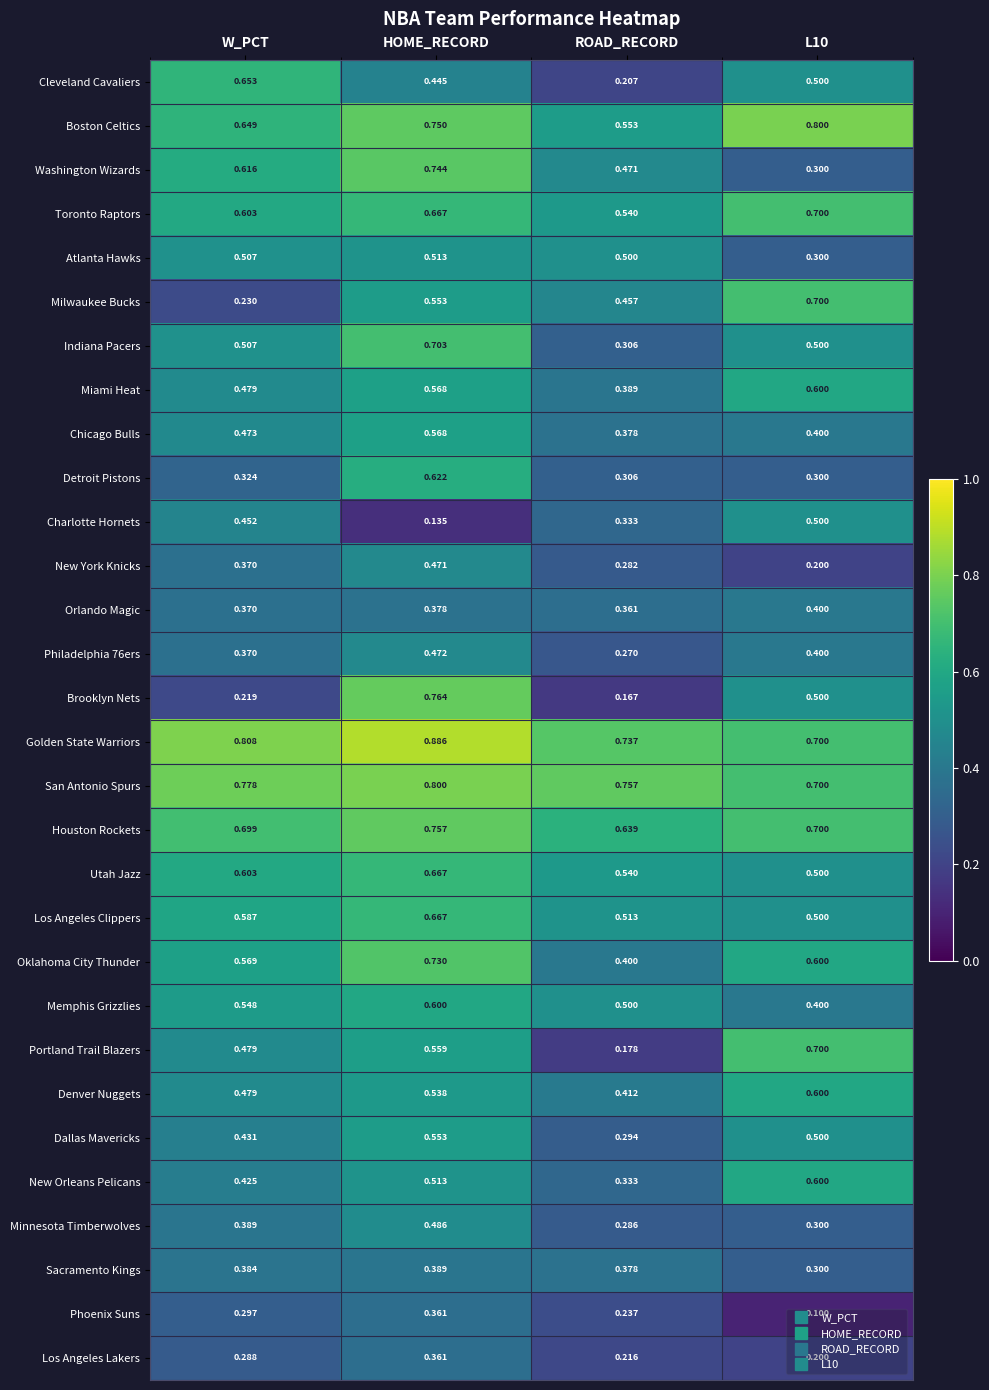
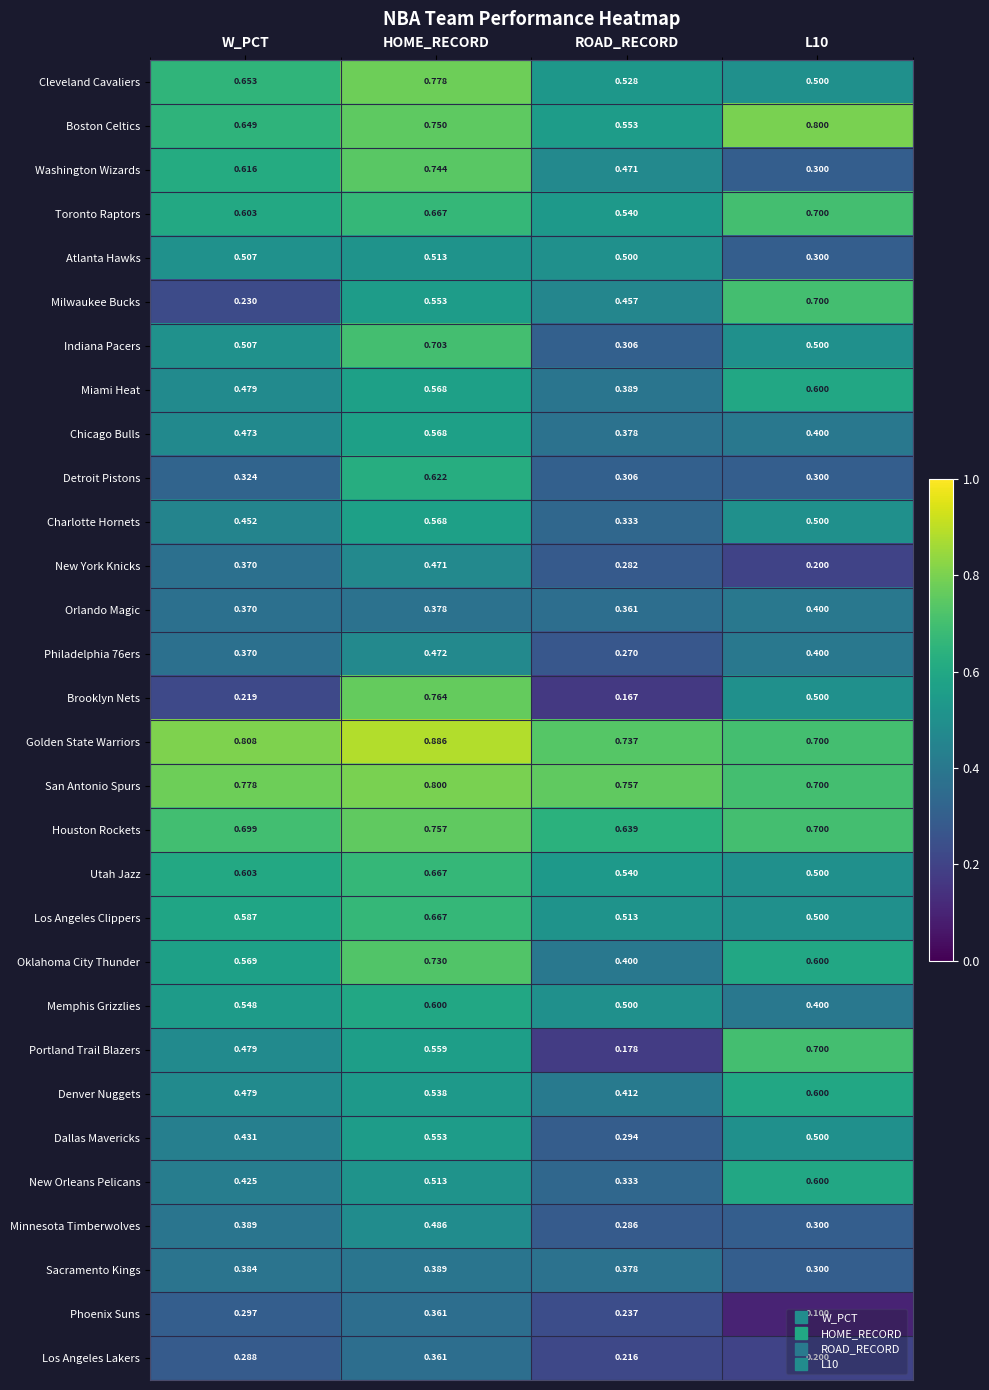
  {
    "Cleveland Cavaliers": {
      "W_PCT": 0.653,
-     "HOME_RECORD": 0.445,
-     "ROAD_RECORD": 0.207,
+     "HOME_RECORD": 0.778,
+     "ROAD_RECORD": 0.528,
      "L10": 0.500
    },
    "Boston Celtics": {
      "W_PCT": 0.649,
      "HOME_RECORD": 0.750,
      "ROAD_RECORD": 0.553,
      "L10": 0.800
    },
    "Washington Wizards": {
      "W_PCT": 0.616,
      "HOME_RECORD": 0.744,
      "ROAD_RECORD": 0.471,
      "L10": 0.300
    },
    "Toronto Raptors": {
      "W_PCT": 0.603,
      "HOME_RECORD": 0.667,
      "ROAD_RECORD": 0.540,
      "L10": 0.700
    },
    "Atlanta Hawks": {
      "W_PCT": 0.507,
      "HOME_RECORD": 0.513,
      "ROAD_RECORD": 0.500,
      "L10": 0.300
    },
    "Milwaukee Bucks": {
      "W_PCT": 0.230,
      "HOME_RECORD": 0.553,
      "ROAD_RECORD": 0.457,
      "L10": 0.700
    },
    "Indiana Pacers": {
      "W_PCT": 0.507,
      "HOME_RECORD": 0.703,
      "ROAD_RECORD": 0.306,
      "L10": 0.500
    },
    "Miami Heat": {
      "W_PCT": 0.479,
      "HOME_RECORD": 0.568,
      "ROAD_RECORD": 0.389,
      "L10": 0.600
    },
    "Chicago Bulls": {
      "W_PCT": 0.473,
      "HOME_RECORD": 0.568,
      "ROAD_RECORD": 0.378,
      "L10": 0.400
    },
    "Detroit Pistons": {
      "W_PCT": 0.324,
      "HOME_RECORD": 0.622,
      "ROAD_RECORD": 0.306,
      "L10": 0.300
    },
    "Charlotte Hornets": {
      "W_PCT": 0.452,
-     "HOME_RECORD": 0.135,
+     "HOME_RECORD": 0.568,
      "ROAD_RECORD": 0.333,
      "L10": 0.500
    },
    "New York Knicks": {
      "W_PCT": 0.370,
      "HOME_RECORD": 0.471,
      "ROAD_RECORD": 0.282,
      "L10": 0.200
    },
    "Orlando Magic": {
      "W_PCT": 0.370,
      "HOME_RECORD": 0.378,
      "ROAD_RECORD": 0.361,
      "L10": 0.400
    },
    "Philadelphia 76ers": {
      "W_PCT": 0.370,
      "HOME_RECORD": 0.472,
      "ROAD_RECORD": 0.270,
      "L10": 0.400
    },
    "Brooklyn Nets": {
      "W_PCT": 0.219,
      "HOME_RECORD": 0.764,
      "ROAD_RECORD": 0.167,
      "L10": 0.500
    },
    "Golden State Warriors": {
      "W_PCT": 0.808,
      "HOME_RECORD": 0.886,
      "ROAD_RECORD": 0.737,
      "L10": 0.700
    },
    "San Antonio Spurs": {
      "W_PCT": 0.778,
      "HOME_RECORD": 0.800,
      "ROAD_RECORD": 0.757,
      "L10": 0.700
    },
    "Houston Rockets": {
      "W_PCT": 0.699,
      "HOME_RECORD": 0.757,
      "ROAD_RECORD": 0.639,
      "L10": 0.700
    },
    "Utah Jazz": {
      "W_PCT": 0.603,
      "HOME_RECORD": 0.667,
      "ROAD_RECORD": 0.540,
      "L10": 0.500
    },
    "Los Angeles Clippers": {
      "W_PCT": 0.587,
      "HOME_RECORD": 0.667,
      "ROAD_RECORD": 0.513,
      "L10": 0.500
    },
    "Oklahoma City Thunder": {
      "W_PCT": 0.569,
      "HOME_RECORD": 0.730,
      "ROAD_RECORD": 0.400,
      "L10": 0.600
    },
    "Memphis Grizzlies": {
      "W_PCT": 0.548,
      "HOME_RECORD": 0.600,
      "ROAD_RECORD": 0.500,
      "L10": 0.400
    },
    "Portland Trail Blazers": {
      "W_PCT": 0.479,
      "HOME_RECORD": 0.559,
      "ROAD_RECORD": 0.178,
      "L10": 0.700
    },
    "Denver Nuggets": {
      "W_PCT": 0.479,
      "HOME_RECORD": 0.538,
      "ROAD_RECORD": 0.412,
      "L10": 0.600
    },
    "Dallas Mavericks": {
      "W_PCT": 0.431,
      "HOME_RECORD": 0.553,
      "ROAD_RECORD": 0.294,
      "L10": 0.500
    },
    "New Orleans Pelicans": {
      "W_PCT": 0.425,
      "HOME_RECORD": 0.513,
      "ROAD_RECORD": 0.333,
      "L10": 0.600
    },
    "Minnesota Timberwolves": {
      "W_PCT": 0.389,
      "HOME_RECORD": 0.486,
      "ROAD_RECORD": 0.286,
      "L10": 0.300
    },
    "Sacramento Kings": {
      "W_PCT": 0.384,
      "HOME_RECORD": 0.389,
      "ROAD_RECORD": 0.378,
      "L10": 0.300
    },
    "Phoenix Suns": {
      "W_PCT": 0.297,
      "HOME_RECORD": 0.361,
      "ROAD_RECORD": 0.237
    },
    "Los Angeles Lakers": {
      "W_PCT": 0.288,
      "HOME_RECORD": 0.361,
      "ROAD_RECORD": 0.216
    }
  }
